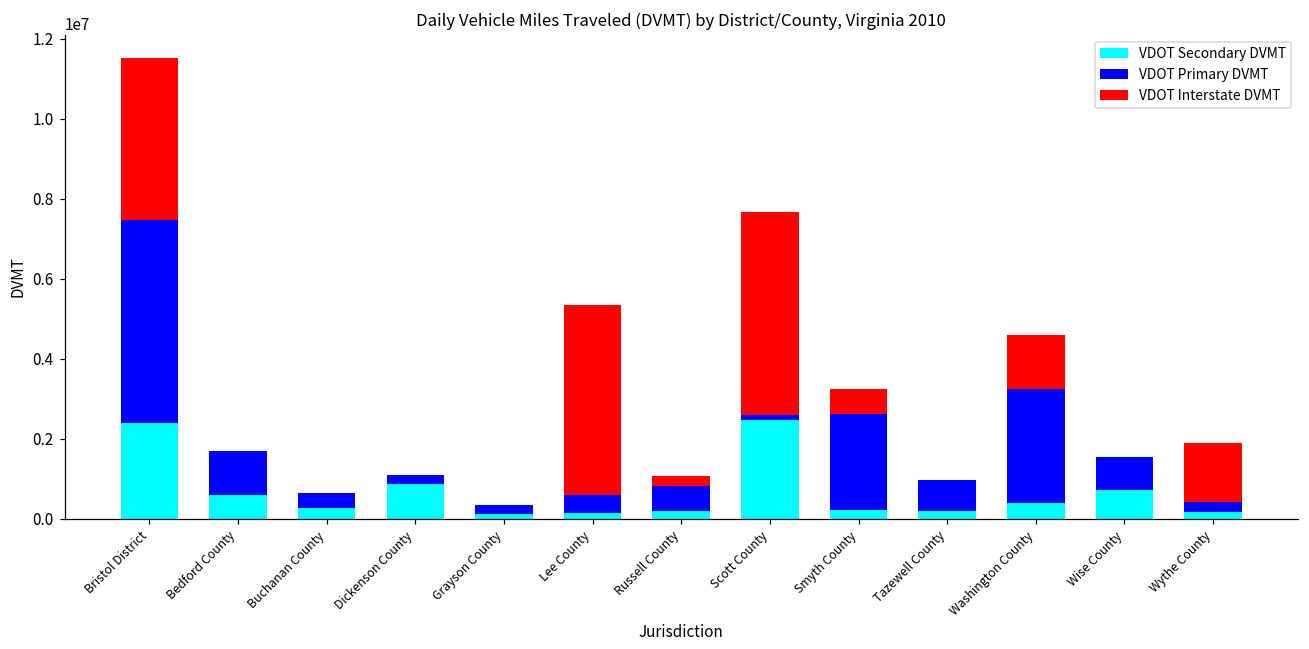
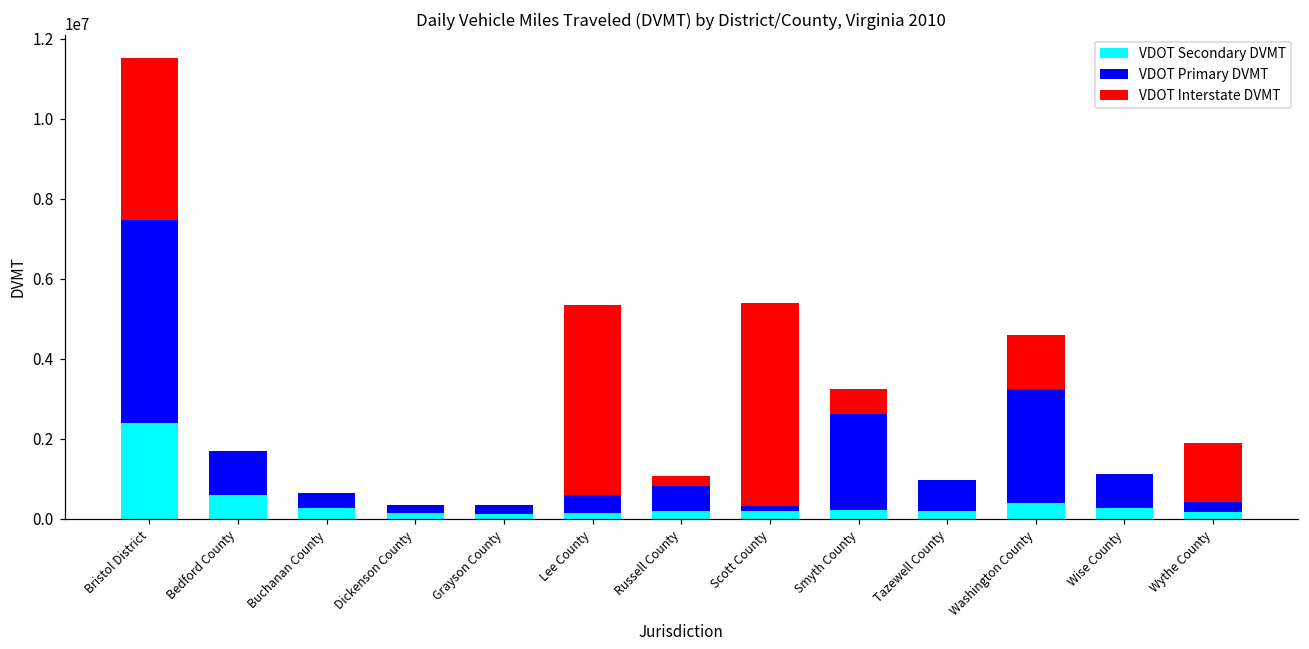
  {
    "VDOT Secondary DVMT": {
      "Bristol District": 2400000,
      "Bedford County": 600000,
      "Buchanan County": 300000,
-     "Dickenson County": 900000,
+     "Dickenson County": 100000,
      "Grayson County": 100000,
      "Lee County": 100000,
      "Russell County": 200000,
-     "Scott County": 2500000,
+     "Scott County": 200000,
      "Smyth County": 200000,
      "Tazewell County": 200000,
      "Washington County": 400000,
-     "Wise County": 700000,
+     "Wise County": 300000,
      "Wythe County": 200000
    },
    "VDOT Primary DVMT": {
      "Bristol District": 5100000,
      "Bedford County": 1100000,
      "Buchanan County": 400000,
      "Dickenson County": 200000,
      "Grayson County": 200000,
      "Lee County": 500000,
      "Russell County": 600000,
      "Scott County": 100000,
      "Smyth County": 2400000,
      "Tazewell County": 800000,
      "Washington County": 2800000,
      "Wise County": 800000,
      "Wythe County": 300000
    },
    "VDOT Interstate DVMT": {
      "Bristol District": 4000000,
      "Bedford County": 0,
      "Buchanan County": 0,
      "Dickenson County": 0,
      "Grayson County": 0,
      "Lee County": 4800000,
      "Russell County": 300000,
      "Scott County": 5100000,
      "Smyth County": 600000,
      "Tazewell County": 0,
      "Washington County": 1300000,
      "Wise County": 0,
      "Wythe County": 1500000
    }
  }
